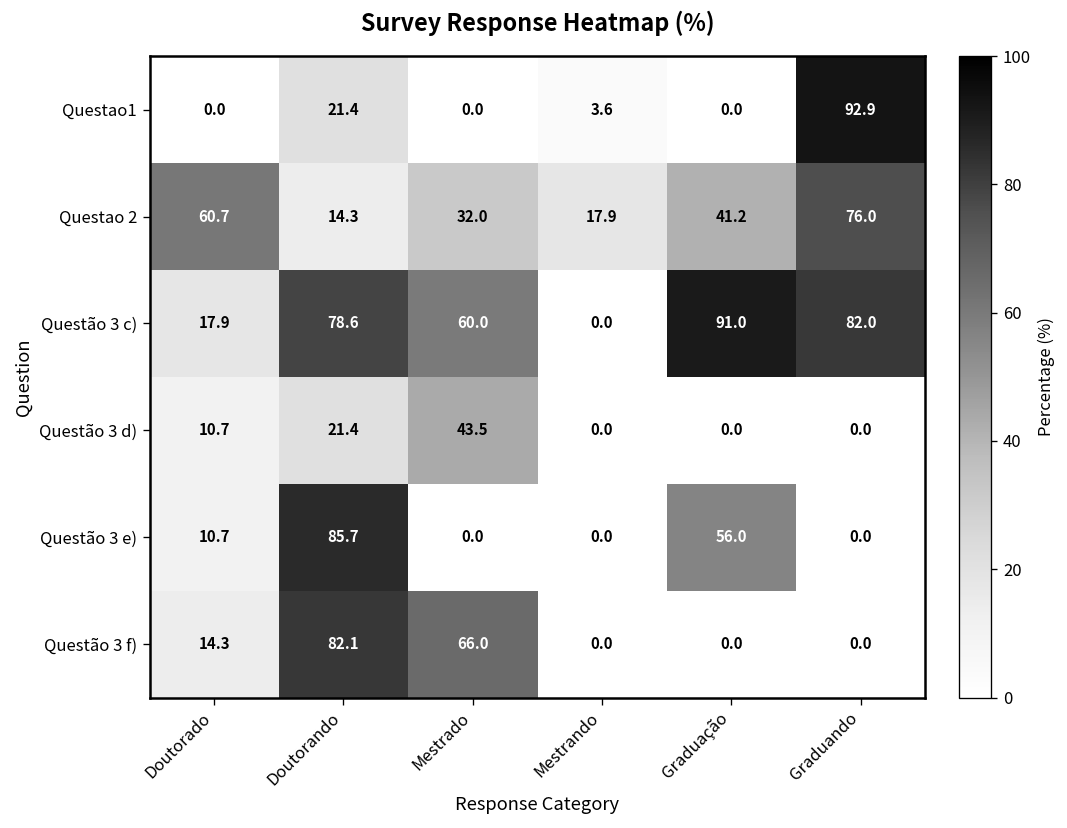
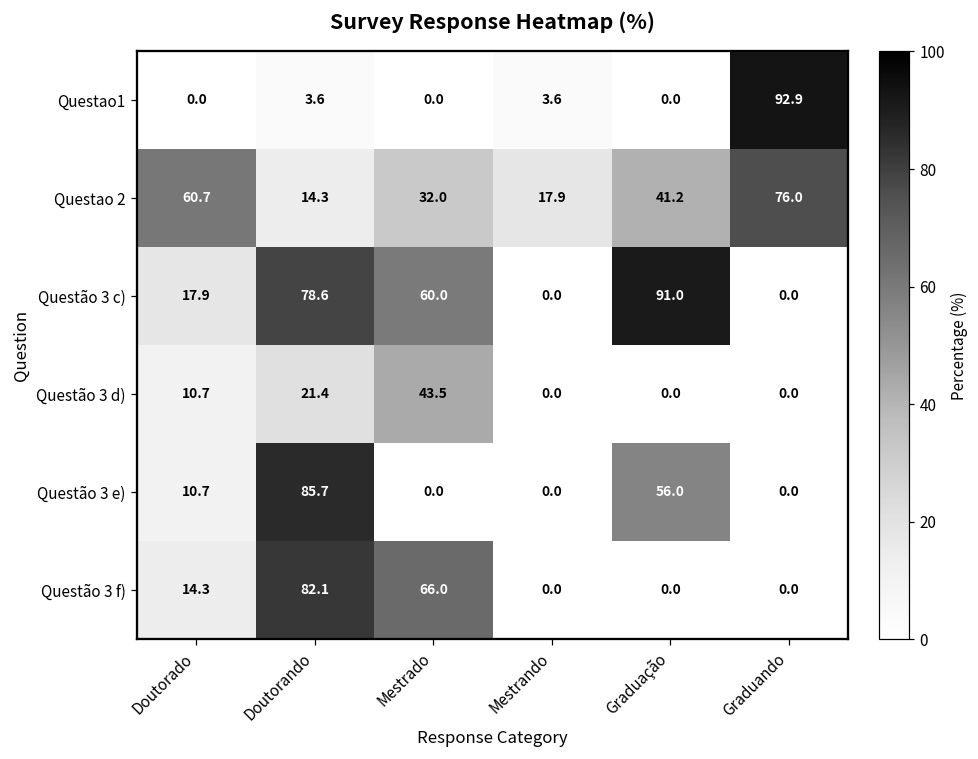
  {
    "Questao1": {
      "Doutorado": 0.0,
-     "Doutorando": 21.4,
+     "Doutorando": 3.6,
      "Mestrado": 0.0,
      "Mestrando": 3.6,
      "Graduação": 0.0,
      "Graduando": 92.9
    },
    "Questao 2": {
      "Doutorado": 60.7,
      "Doutorando": 14.3,
      "Mestrado": 32.0,
      "Mestrando": 17.9,
      "Graduação": 41.2,
      "Graduando": 76.0
    },
    "Questão 3 c)": {
      "Doutorado": 17.9,
      "Doutorando": 78.6,
      "Mestrado": 60.0,
      "Mestrando": 0.0,
      "Graduação": 91.0,
-     "Graduando": 82.0
+     "Graduando": 0.0
    },
    "Questão 3 d)": {
      "Doutorado": 10.7,
      "Doutorando": 21.4,
      "Mestrado": 43.5,
      "Mestrando": 0.0,
      "Graduação": 0.0,
      "Graduando": 0.0
    },
    "Questão 3 e)": {
      "Doutorado": 10.7,
      "Doutorando": 85.7,
      "Mestrado": 0.0,
      "Mestrando": 0.0,
      "Graduação": 56.0,
      "Graduando": 0.0
    },
    "Questão 3 f)": {
      "Doutorado": 14.3,
      "Doutorando": 82.1,
      "Mestrado": 66.0,
      "Mestrando": 0.0,
      "Graduação": 0.0,
      "Graduando": 0.0
    }
  }
